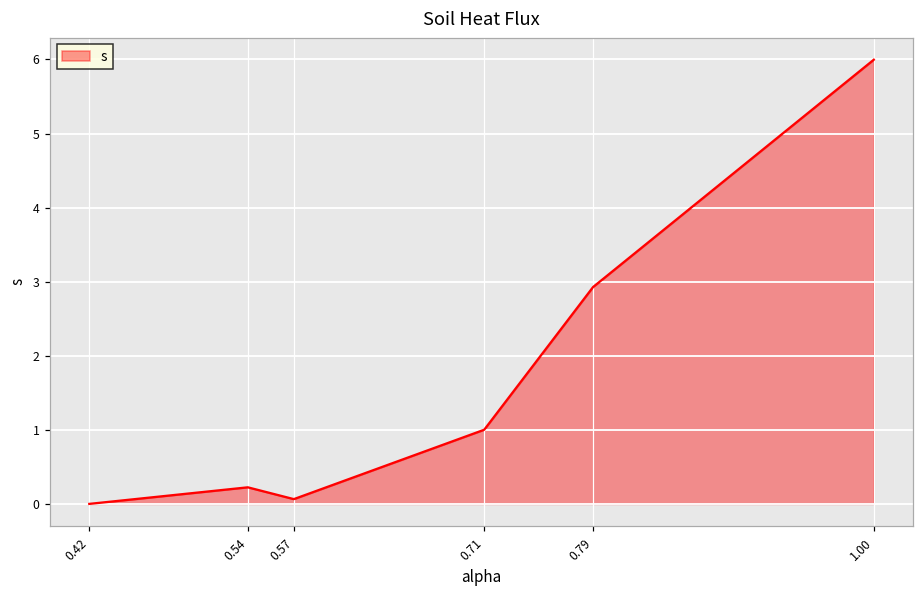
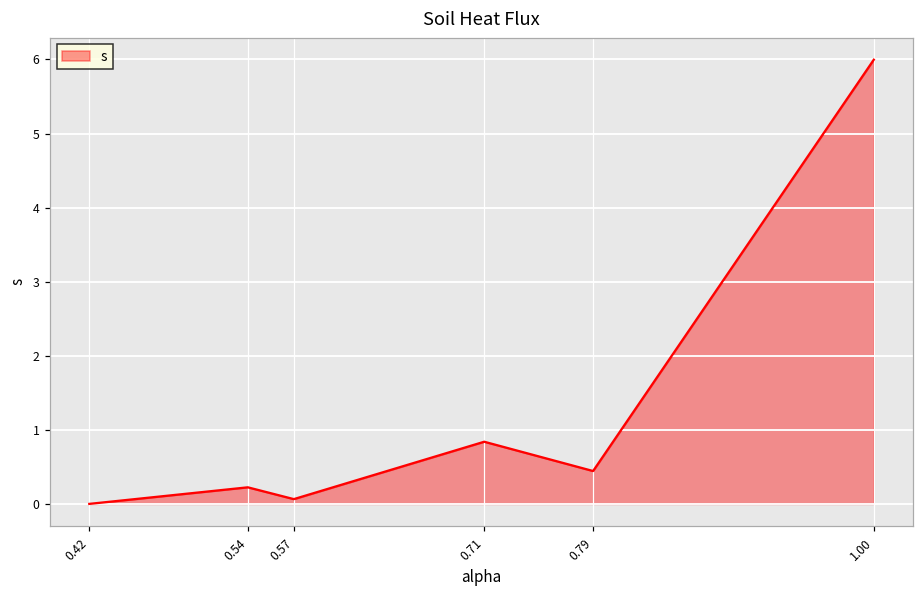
  {
    "0.42": 0.0,
    "0.54": 0.2,
    "0.57": 0.1,
-   "0.71": 1.0,
-   "0.79": 2.9,
+   "0.71": 0.8,
+   "0.79": 0.4,
    "1.00": 6.0
  }
